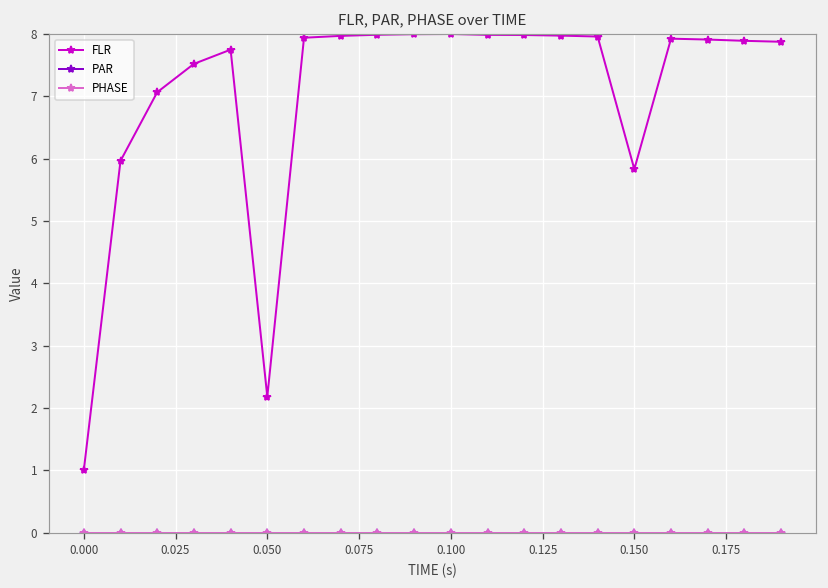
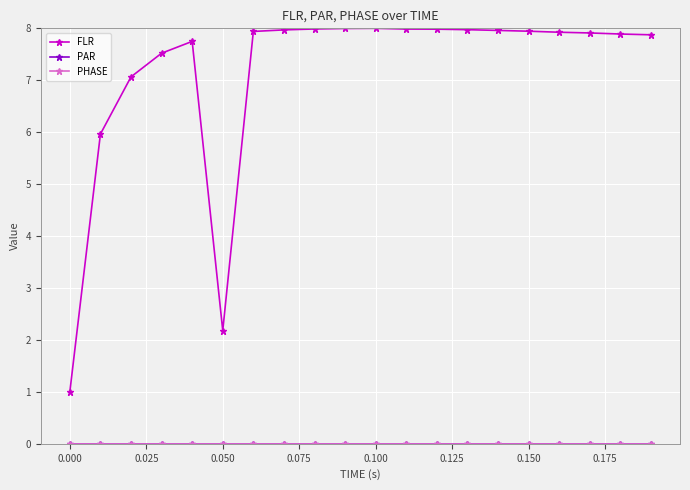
  {
    "FLR": {
      "0.000": 1.0,
      "0.050": 2.2,
      "0.100": 8.0,
-     "0.150": 5.8
+     "0.150": 7.9
    },
    "PHASE": {
      "0.000": 0.0,
      "0.050": 0.0,
      "0.100": 0.0,
      "0.150": 0.0
    }
  }
